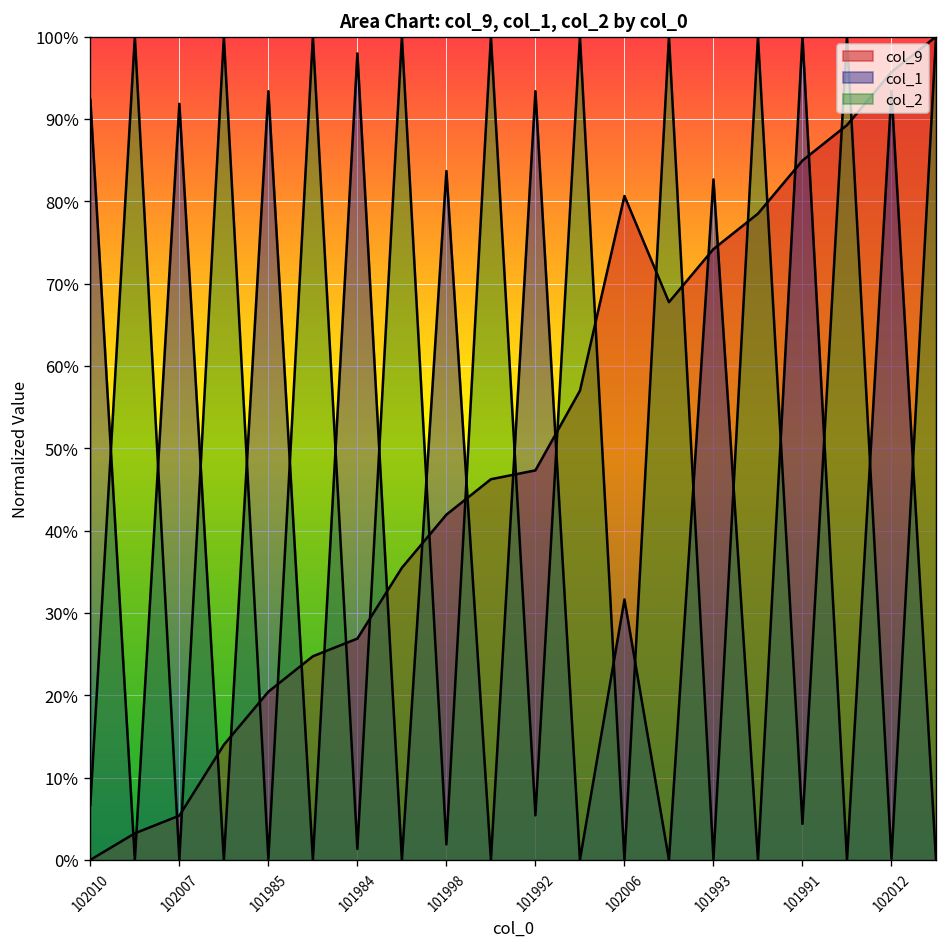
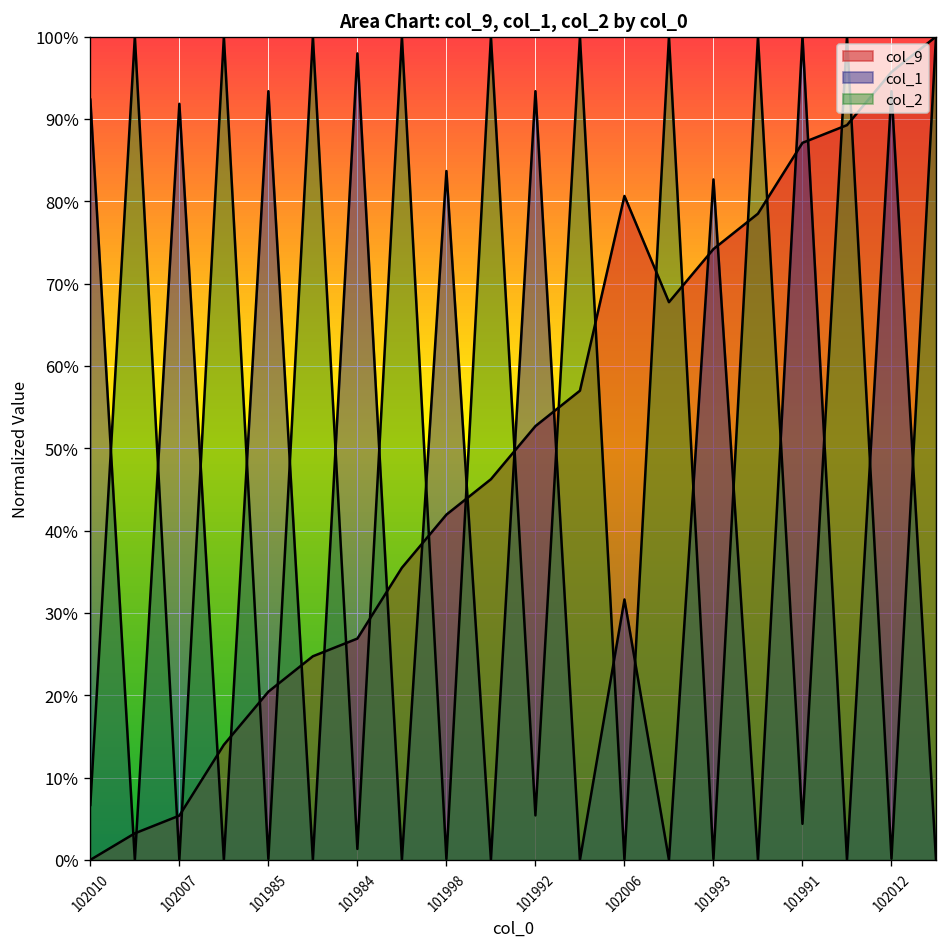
  {
    "col_9": {
      "102010": "0%",
      "102007": "5%",
      "101985": "20%",
      "101984": "27%",
      "101998": "42%",
-     "101992": "47%",
+     "101992": "53%",
      "102006": "81%",
      "101993": "74%",
-     "101991": "85%"
+     "101991": "87%"
    },
    "col_1": {
      "102010": "92%",
      "102007": "92%",
      "101985": "93%",
      "101984": "98%",
      "101998": "84%",
      "101992": "93%",
      "102006": "32%",
      "101993": "83%",
      "101991": "100%"
    },
    "col_2": {
      "102010": "7%",
      "102007": "0%",
      "101985": "0%",
      "101984": "1%",
-     "101998": "2%",
+     "101998": "0%",
      "101992": "5%",
      "102006": "0%",
      "101993": "0%",
      "101991": "4%",
      "102012": "0%"
    }
  }
